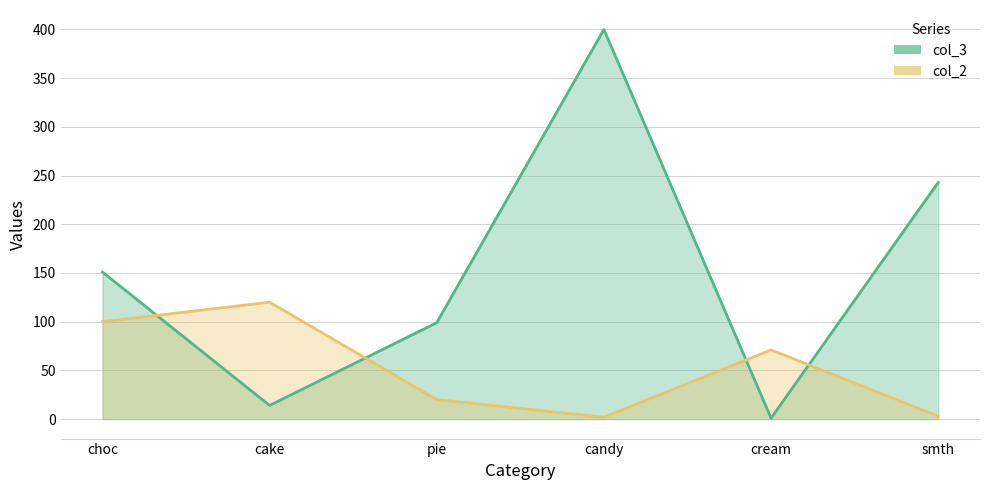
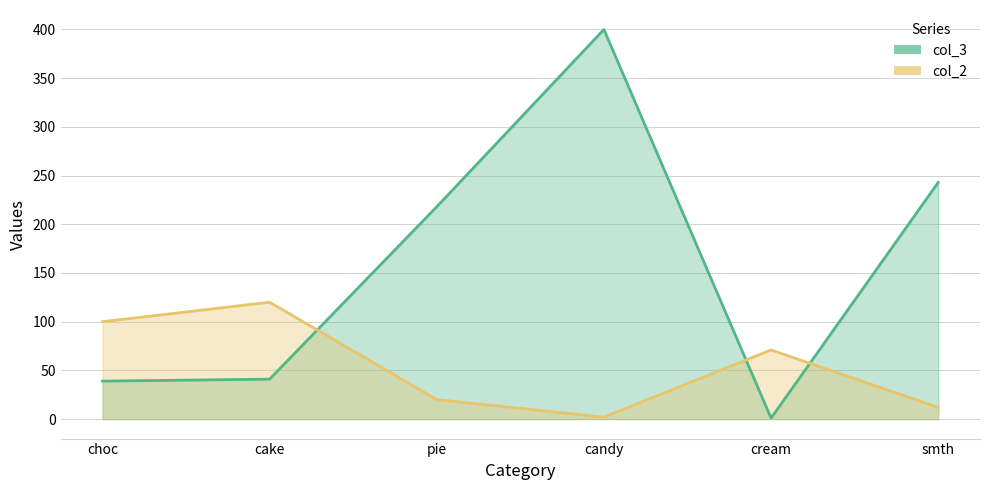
  {
    "col_3": {
-     "choc": 150,
-     "cake": 10,
-     "pie": 100,
+     "choc": 40,
+     "cake": 40,
+     "pie": 220,
      "candy": 400,
      "cream": 0,
      "smth": 240
    },
    "col_2": {
      "choc": 100,
      "cake": 120,
      "pie": 20,
      "candy": 0,
      "cream": 70,
-     "smth": 0
+     "smth": 10
    }
  }
